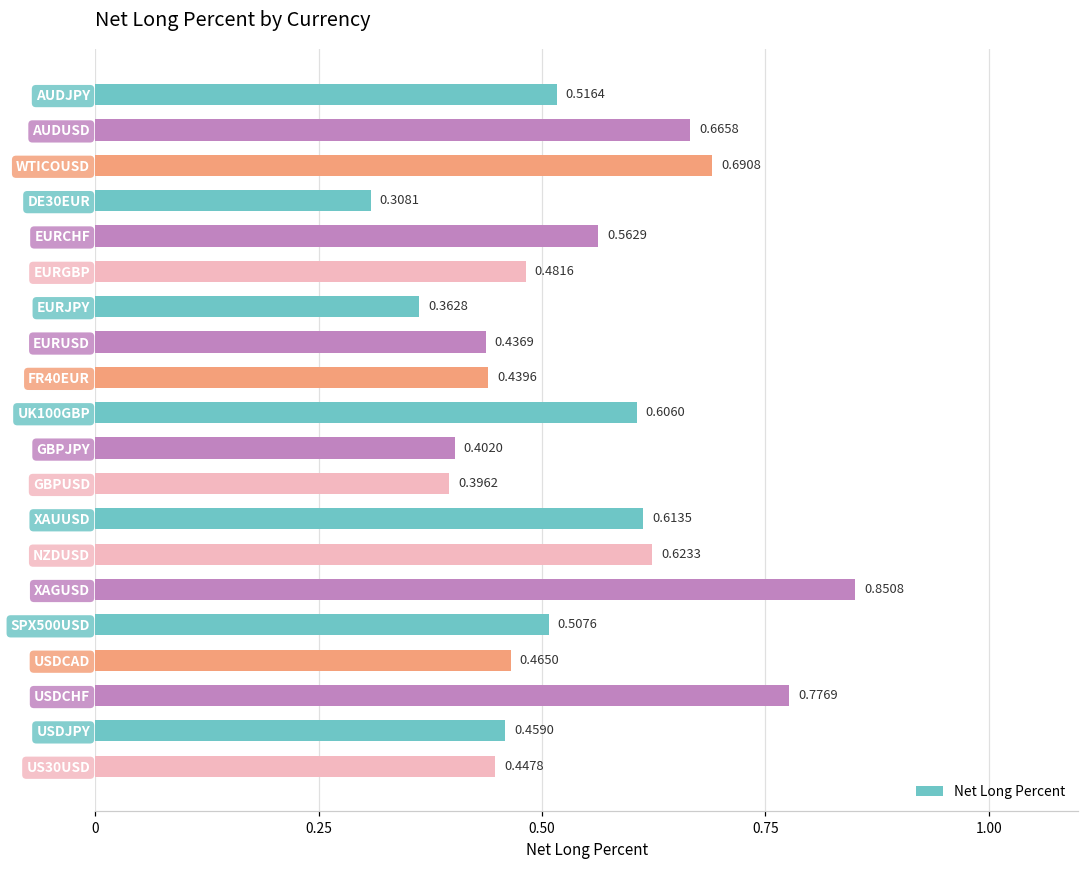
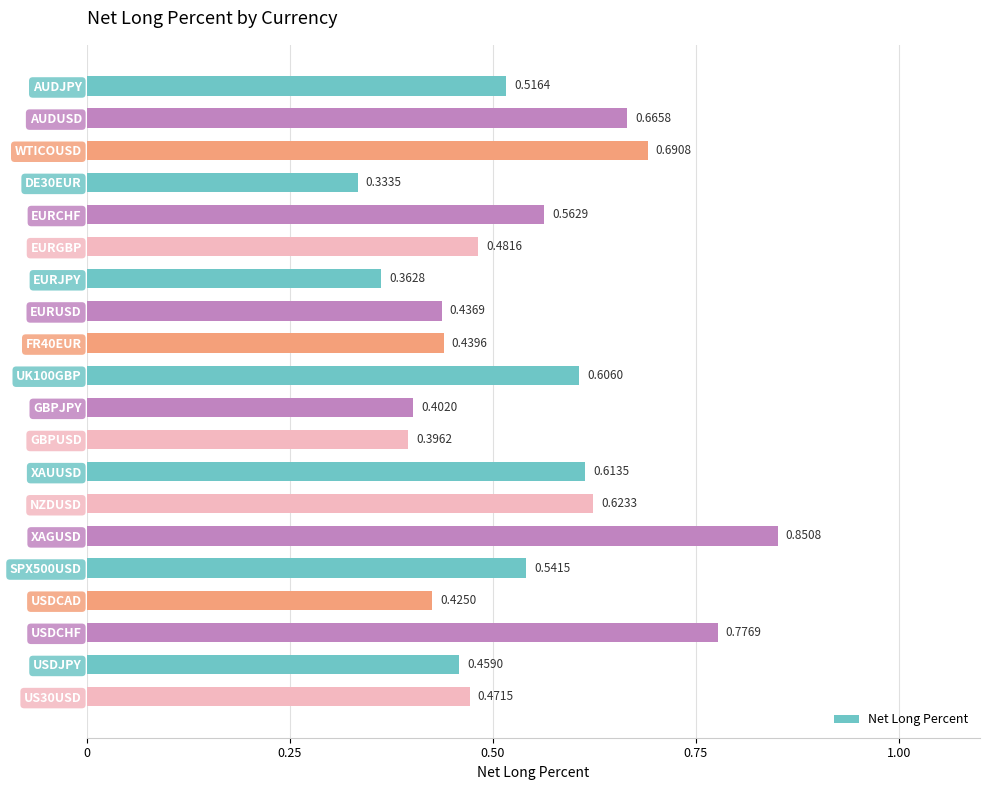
  {
    "AUDJPY": 0.5164,
    "AUDUSD": 0.6658,
    "WTICOUSD": 0.6908,
-   "DE30EUR": 0.3081,
+   "DE30EUR": 0.3335,
    "EURCHF": 0.5629,
    "EURGBP": 0.4816,
    "EURJPY": 0.3628,
    "EURUSD": 0.4369,
    "FR40EUR": 0.4396,
    "UK100GBP": 0.6060,
    "GBPJPY": 0.4020,
    "GBPUSD": 0.3962,
    "XAUUSD": 0.6135,
    "NZDUSD": 0.6233,
    "XAGUSD": 0.8508,
-   "SPX500USD": 0.5076,
-   "USDCAD": 0.4650,
+   "SPX500USD": 0.5415,
+   "USDCAD": 0.4250,
    "USDCHF": 0.7769,
    "USDJPY": 0.4590,
-   "US30USD": 0.4478
+   "US30USD": 0.4715
  }
